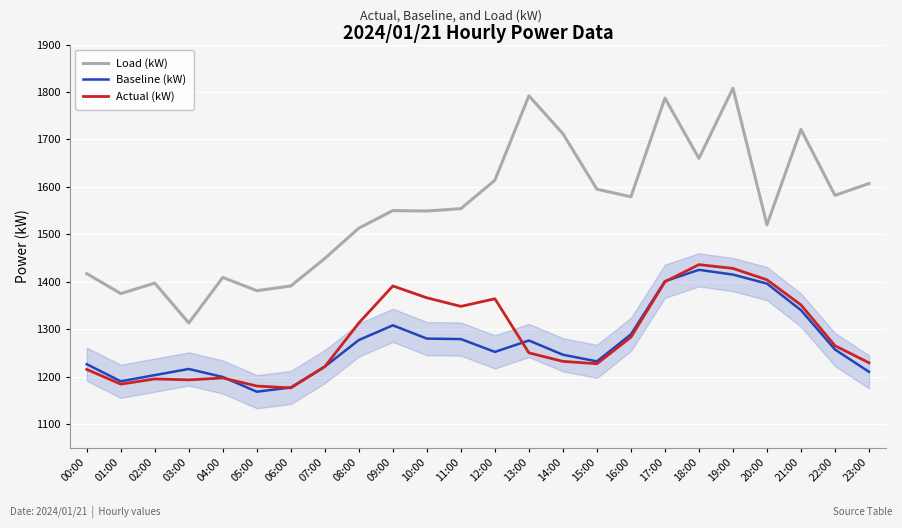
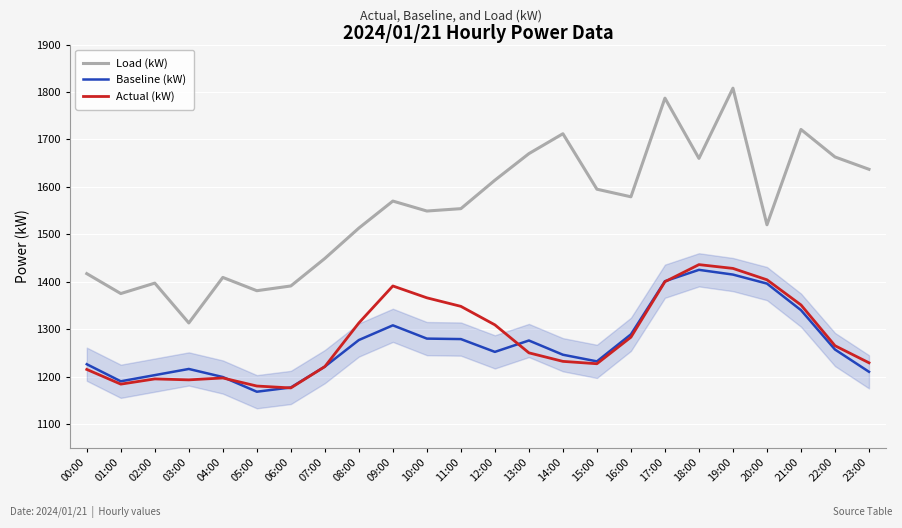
  {
    "Load (kW)": {
      "00:00": 1420,
      "01:00": 1380,
      "02:00": 1400,
      "03:00": 1310,
      "04:00": 1410,
      "05:00": 1380,
      "06:00": 1390,
      "07:00": 1450,
      "08:00": 1510,
-     "09:00": 1550,
+     "09:00": 1570,
      "10:00": 1550,
      "11:00": 1550,
      "12:00": 1610,
-     "13:00": 1790,
+     "13:00": 1670,
      "14:00": 1710,
      "15:00": 1600,
      "16:00": 1580,
      "17:00": 1790,
      "18:00": 1660,
      "19:00": 1810,
      "20:00": 1520,
      "21:00": 1720,
-     "22:00": 1580,
-     "23:00": 1610
+     "22:00": 1660,
+     "23:00": 1640
    },
    "Actual (kW)": {
      "00:00": 1220,
      "01:00": 1180,
      "02:00": 1200,
      "03:00": 1190,
      "05:00": 1180,
      "09:00": 1390,
      "10:00": 1370,
      "11:00": 1350,
-     "12:00": 1360,
+     "12:00": 1310,
      "13:00": 1250,
      "14:00": 1230,
      "16:00": 1280,
      "18:00": 1440,
      "19:00": 1430,
      "20:00": 1400,
      "21:00": 1350,
      "22:00": 1270,
      "23:00": 1230
    }
  }
